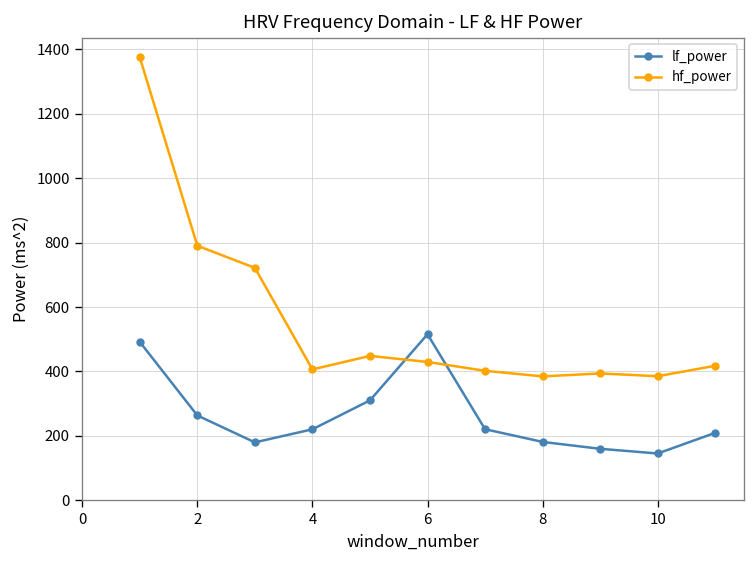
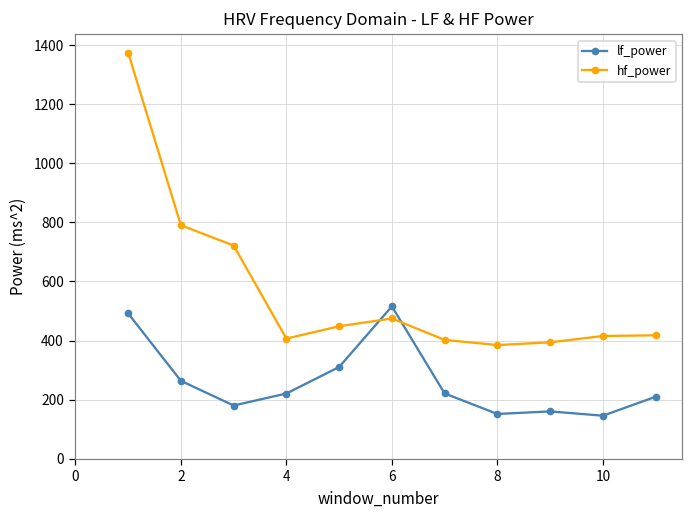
  {
    "lf_power": {
      "2": 260,
      "4": 220,
      "6": 520,
-     "8": 180,
+     "8": 150,
      "10": 150
    },
    "hf_power": {
      "2": 790,
      "4": 410,
-     "6": 430,
+     "6": 470,
      "8": 380,
-     "10": 390
+     "10": 420
    }
  }
